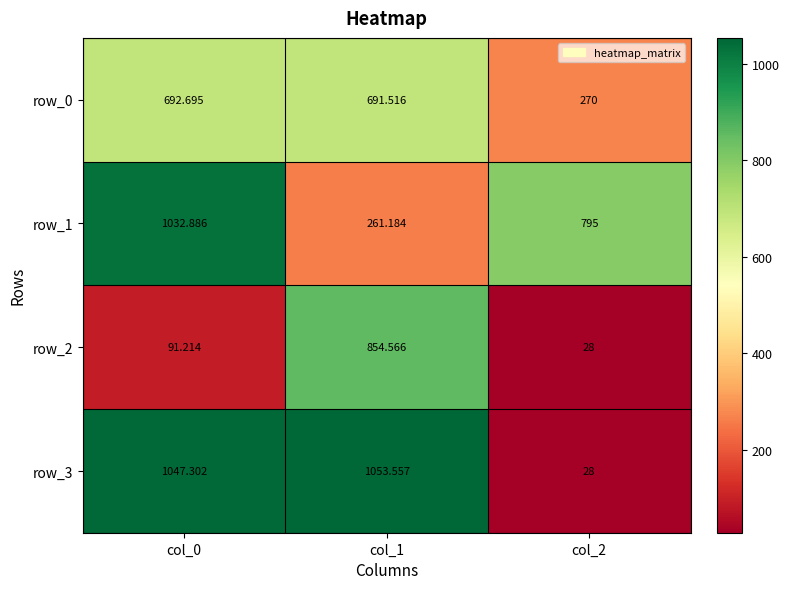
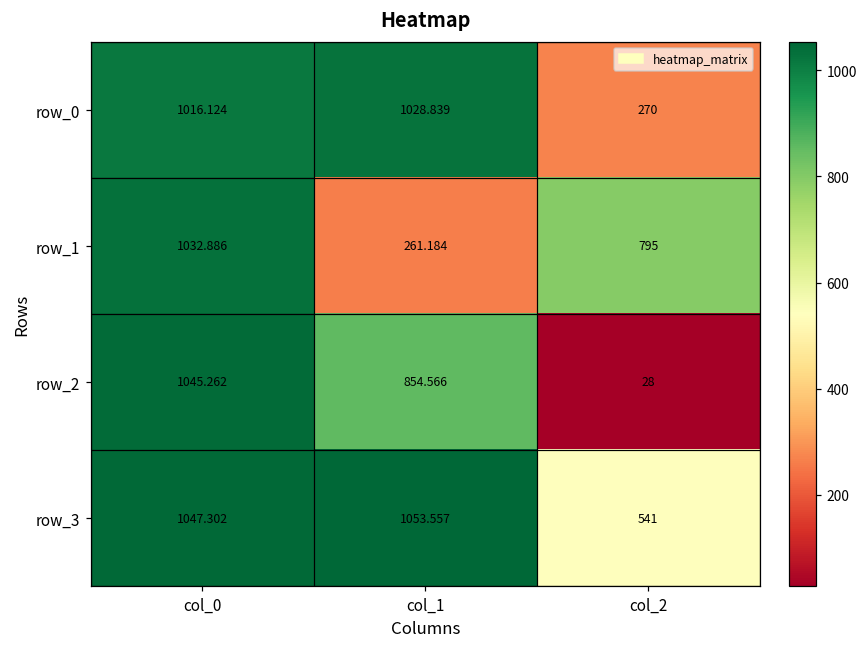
  {
    "row_0": {
-     "col_0": 692.695,
-     "col_1": 691.516,
+     "col_0": 1016.124,
+     "col_1": 1028.839,
      "col_2": 270
    },
    "row_1": {
      "col_0": 1032.886,
      "col_1": 261.184,
      "col_2": 795
    },
    "row_2": {
-     "col_0": 91.214,
+     "col_0": 1045.262,
      "col_1": 854.566,
      "col_2": 28
    },
    "row_3": {
      "col_0": 1047.302,
      "col_1": 1053.557,
-     "col_2": 28
+     "col_2": 541
    }
  }
